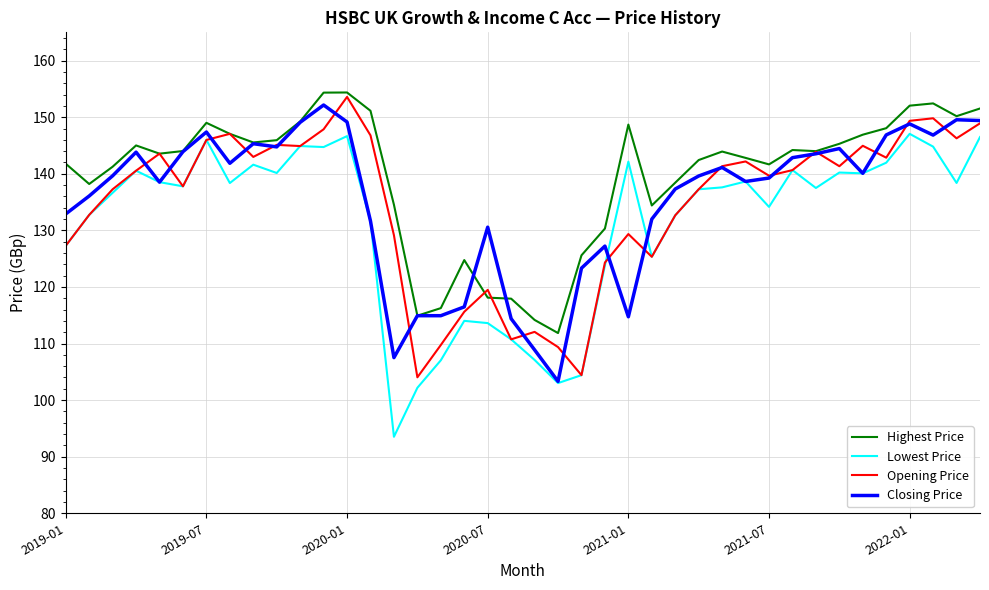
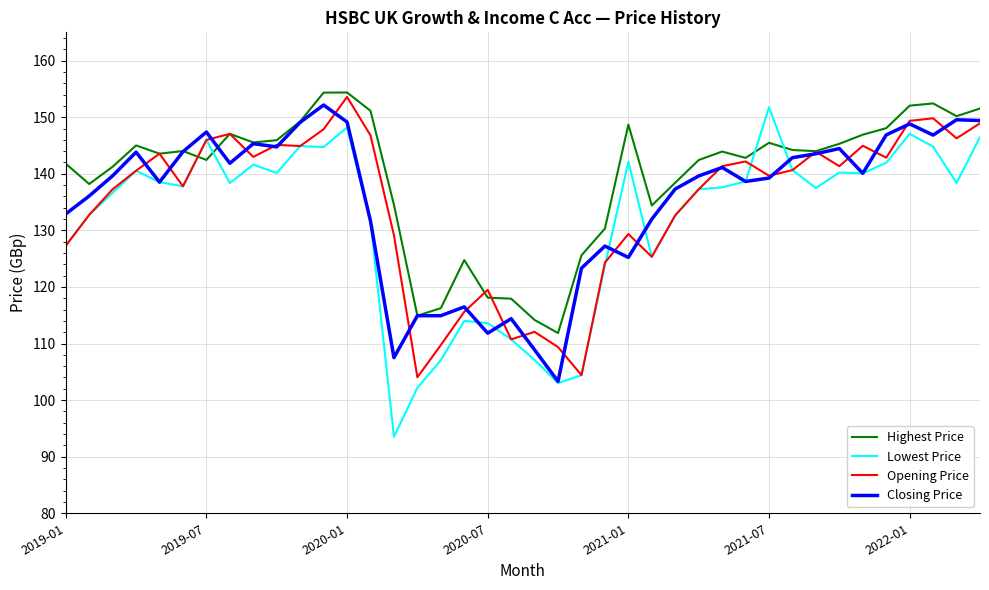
  {
    "Highest Price": {
      "2019-01": 142,
-     "2019-07": 149,
+     "2019-07": 142,
      "2020-01": 154,
      "2020-07": 118,
      "2021-01": 149,
-     "2021-07": 142,
+     "2021-07": 145,
      "2022-01": 152
    },
    "Lowest Price": {
-     "2020-01": 147,
+     "2020-01": 148,
      "2020-07": 114,
      "2021-01": 142,
-     "2021-07": 134,
+     "2021-07": 152,
      "2022-01": 147
    },
    "Opening Price": {
      "2020-01": 154,
      "2020-07": 119,
      "2021-01": 129,
      "2022-01": 149
    },
    "Closing Price": {
      "2019-01": 133,
      "2019-07": 147,
      "2020-01": 149,
-     "2020-07": 131,
-     "2021-01": 115,
+     "2020-07": 112,
+     "2021-01": 125,
      "2022-01": 149
    }
  }
